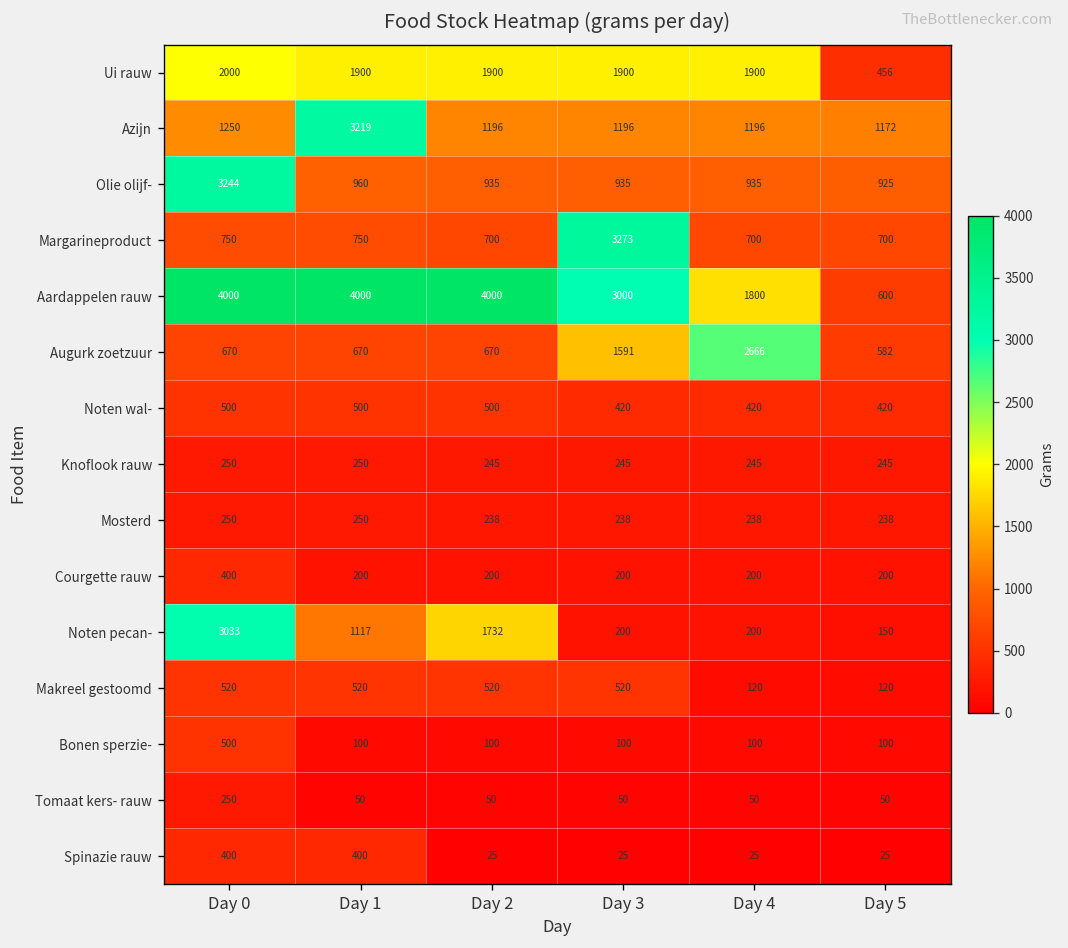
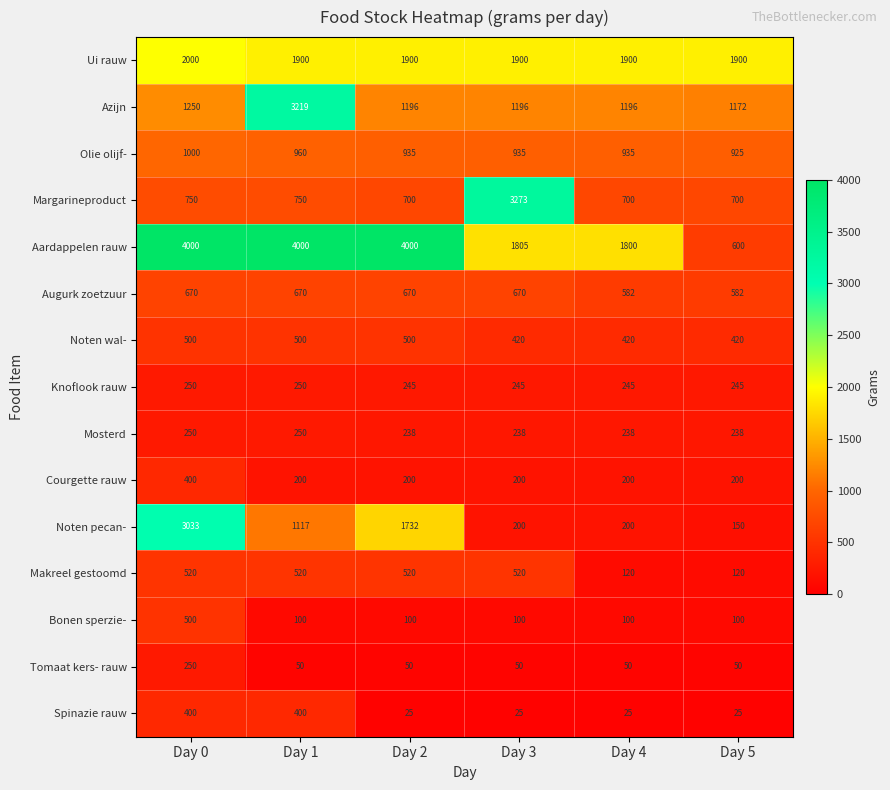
  {
    "Ui rauw": {
      "Day 0": 2000,
      "Day 1": 1900,
      "Day 2": 1900,
      "Day 3": 1900,
      "Day 4": 1900,
-     "Day 5": 456
+     "Day 5": 1900
    },
    "Azijn": {
      "Day 0": 1250,
      "Day 1": 3219,
      "Day 2": 1196,
      "Day 3": 1196,
      "Day 4": 1196,
      "Day 5": 1172
    },
    "Olie olijf-": {
-     "Day 0": 3244,
+     "Day 0": 1000,
      "Day 1": 960,
      "Day 2": 935,
      "Day 3": 935,
      "Day 4": 935,
      "Day 5": 925
    },
    "Margarineproduct": {
      "Day 0": 750,
      "Day 1": 750,
      "Day 2": 700,
      "Day 3": 3273,
      "Day 4": 700,
      "Day 5": 700
    },
    "Aardappelen rauw": {
      "Day 0": 4000,
      "Day 1": 4000,
      "Day 2": 4000,
-     "Day 3": 3000,
+     "Day 3": 1805,
      "Day 4": 1800,
      "Day 5": 600
    },
    "Augurk zoetzuur": {
      "Day 0": 670,
      "Day 1": 670,
      "Day 2": 670,
-     "Day 3": 1591,
-     "Day 4": 2666,
+     "Day 3": 670,
+     "Day 4": 582,
      "Day 5": 582
    },
    "Noten wal-": {
      "Day 0": 500,
      "Day 1": 500,
      "Day 2": 500,
      "Day 3": 420,
      "Day 4": 420,
      "Day 5": 420
    },
    "Knoflook rauw": {
      "Day 0": 250,
      "Day 1": 250,
      "Day 2": 245,
      "Day 3": 245,
      "Day 4": 245,
      "Day 5": 245
    },
    "Mosterd": {
      "Day 0": 250,
      "Day 1": 250,
      "Day 2": 238,
      "Day 3": 238,
      "Day 4": 238,
      "Day 5": 238
    },
    "Courgette rauw": {
      "Day 0": 400,
      "Day 1": 200,
      "Day 2": 200,
      "Day 3": 200,
      "Day 4": 200,
      "Day 5": 200
    },
    "Noten pecan-": {
      "Day 0": 3033,
      "Day 1": 1117,
      "Day 2": 1732,
      "Day 3": 200,
      "Day 4": 200,
      "Day 5": 150
    },
    "Makreel gestoomd": {
      "Day 0": 520,
      "Day 1": 520,
      "Day 2": 520,
      "Day 3": 520,
      "Day 4": 120,
      "Day 5": 120
    },
    "Bonen sperzie-": {
      "Day 0": 500,
      "Day 1": 100,
      "Day 2": 100,
      "Day 3": 100,
      "Day 4": 100,
      "Day 5": 100
    },
    "Tomaat kers- rauw": {
      "Day 0": 250,
      "Day 1": 50,
      "Day 2": 50,
      "Day 3": 50,
      "Day 4": 50,
      "Day 5": 50
    },
    "Spinazie rauw": {
      "Day 0": 400,
      "Day 1": 400,
      "Day 2": 25,
      "Day 3": 25,
      "Day 4": 25,
      "Day 5": 25
    }
  }
